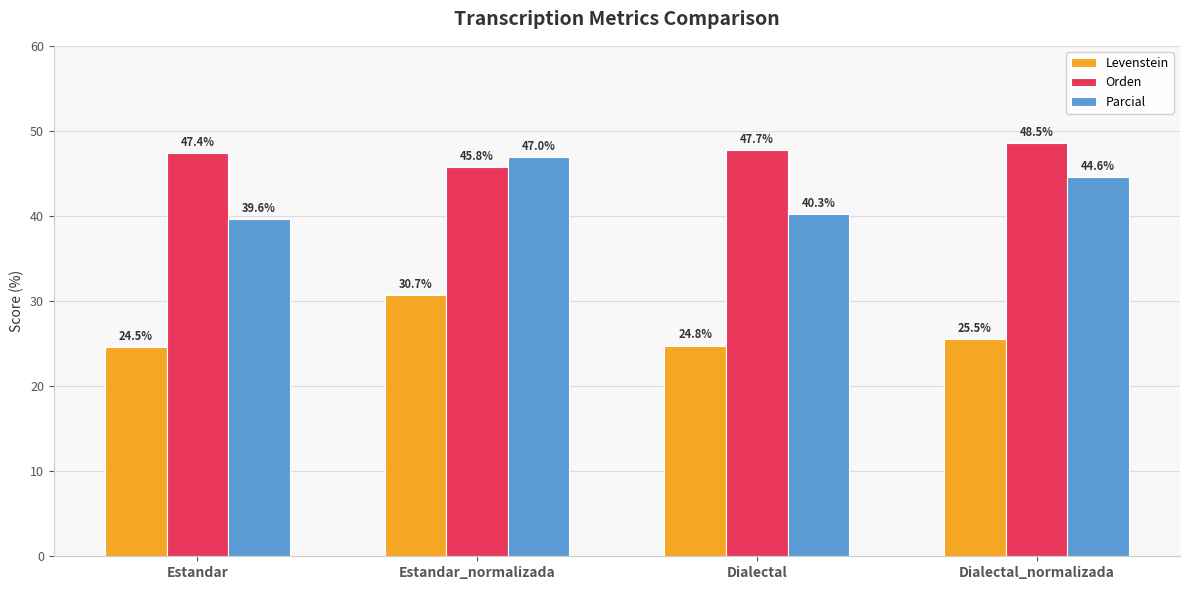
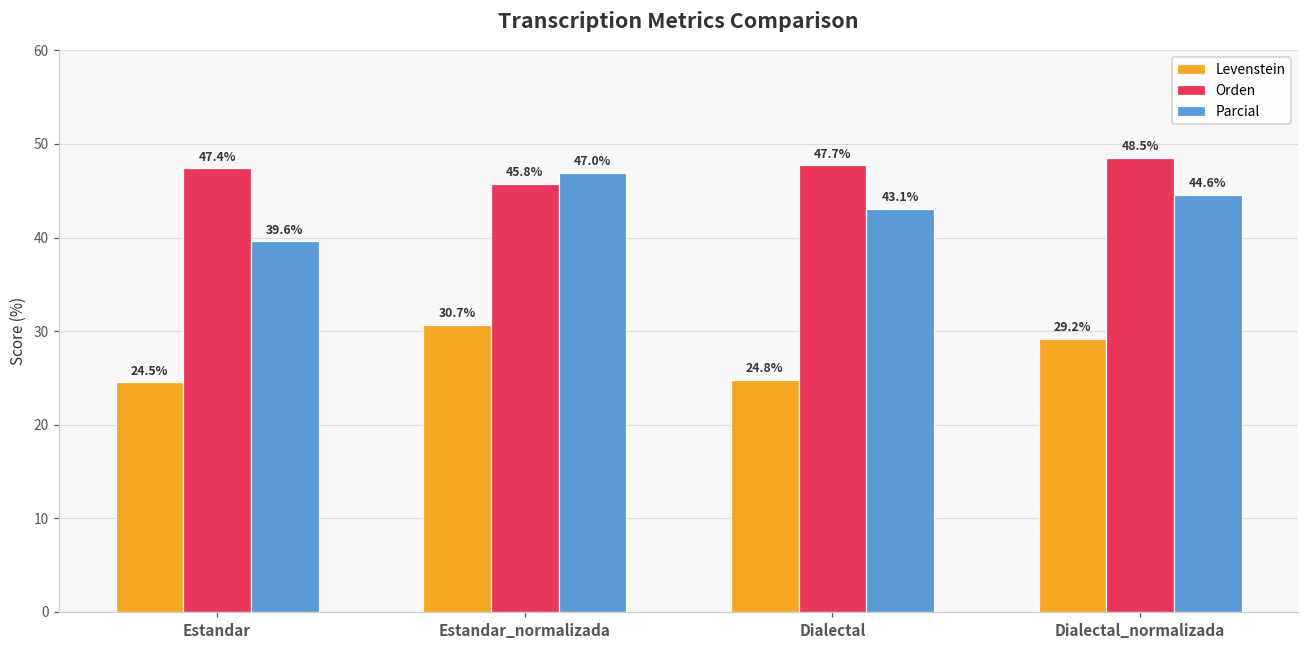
  {
    "Levenstein": {
      "Estandar": "24.5%",
      "Estandar_normalizada": "30.7%",
      "Dialectal": "24.8%",
-     "Dialectal_normalizada": "25.5%"
+     "Dialectal_normalizada": "29.2%"
    },
    "Orden": {
      "Estandar": "47.4%",
      "Estandar_normalizada": "45.8%",
      "Dialectal": "47.7%",
      "Dialectal_normalizada": "48.5%"
    },
    "Parcial": {
      "Estandar": "39.6%",
      "Estandar_normalizada": "47.0%",
-     "Dialectal": "40.3%",
+     "Dialectal": "43.1%",
      "Dialectal_normalizada": "44.6%"
    }
  }
